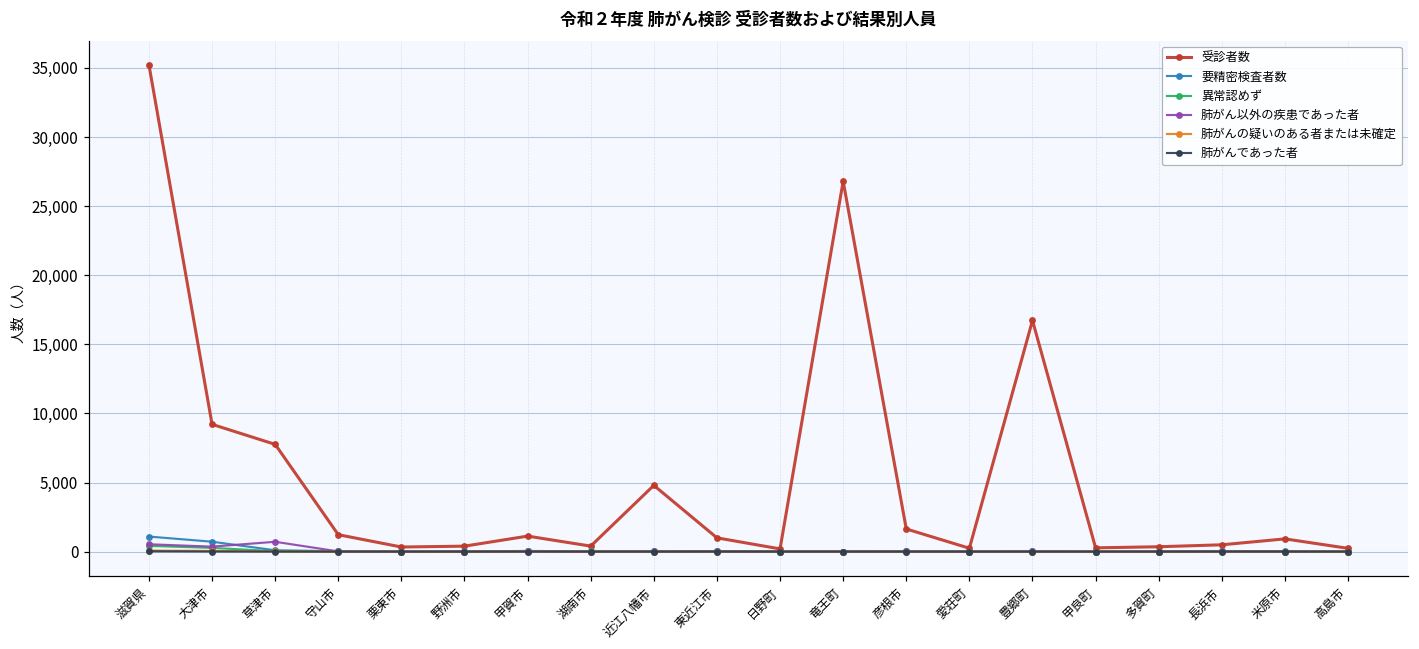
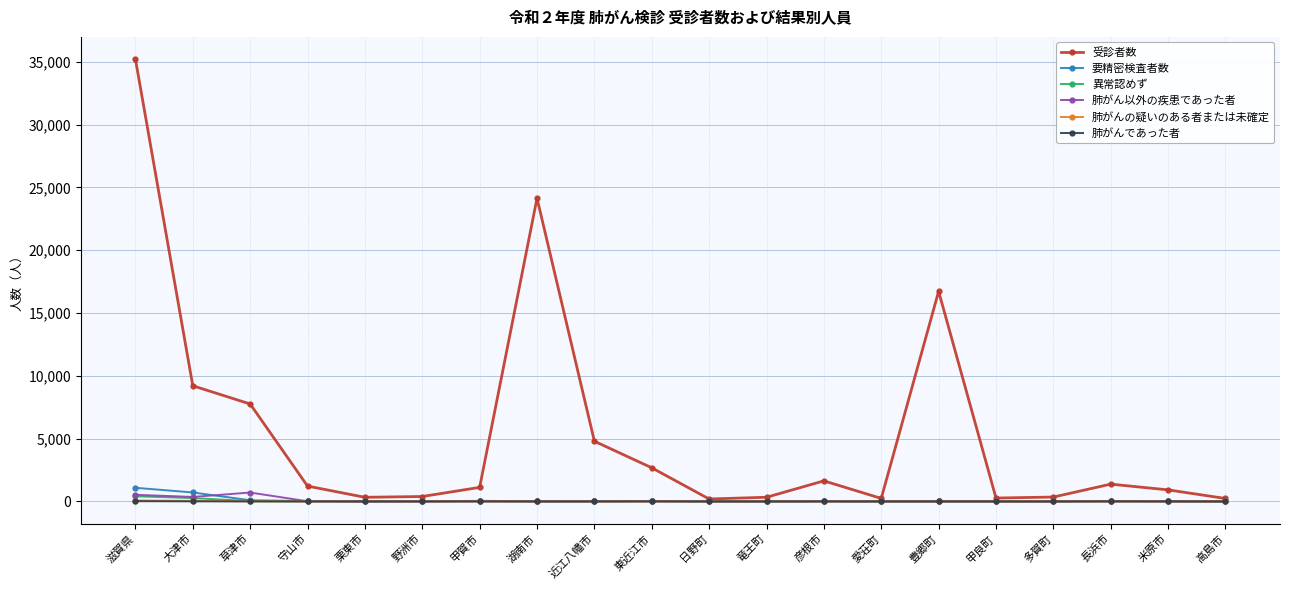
  {
    "受診者数": {
      "滋賀県": "35,200",
      "大津市": "9,200",
      "草津市": "7,800",
      "守山市": "1,200",
      "栗東市": "300",
      "野洲市": "400",
      "甲賀市": "1,100",
-     "湖南市": "400",
+     "湖南市": "24,100",
      "近江八幡市": "4,800",
-     "東近江市": "1,000",
-     "竜王町": "26,800",
+     "東近江市": "2,700",
+     "竜王町": "300",
      "彦根市": "1,600",
      "愛荘町": "200",
      "豊郷町": "16,700",
      "甲良町": "300",
      "多賀町": "400",
-     "長浜市": "500",
+     "長浜市": "1,400",
      "米原市": "900",
      "高島市": "200"
    },
    "要精密検査者数": {
      "滋賀県": "1,100",
      "大津市": "700"
    },
    "肺がん以外の疾患であった者": {
      "草津市": "700"
    }
  }
